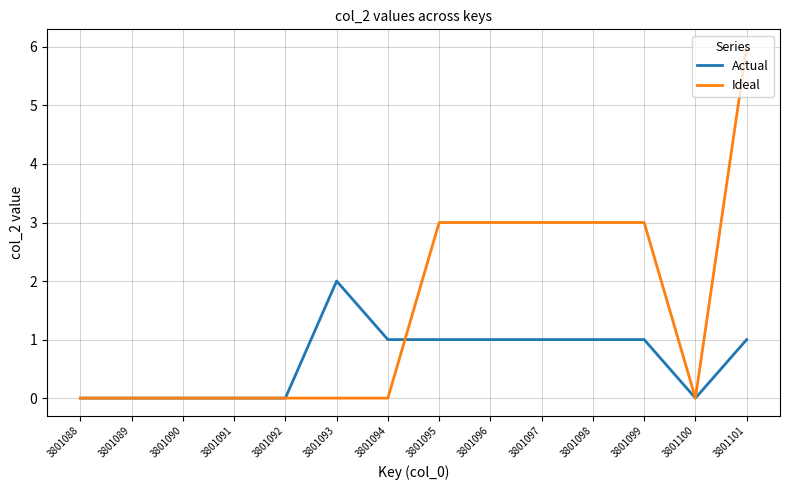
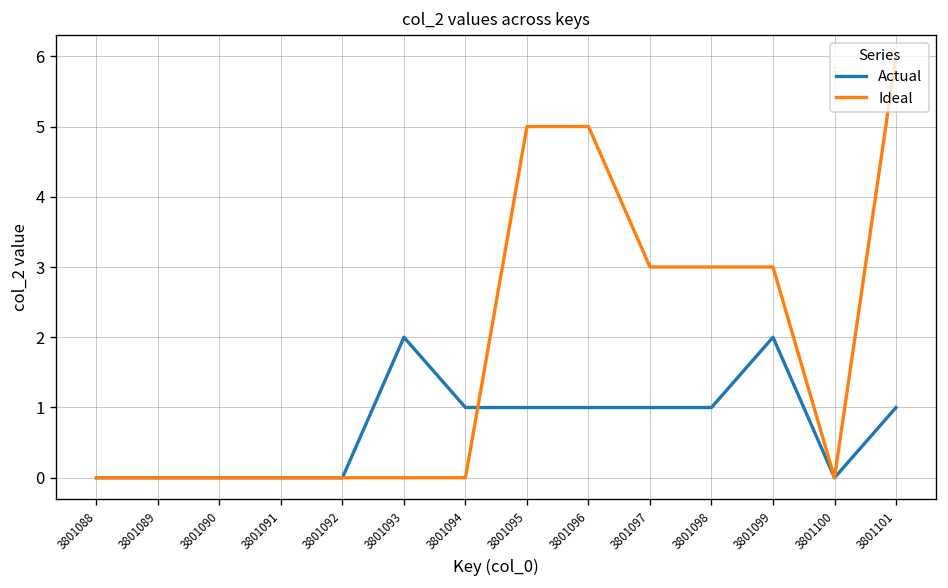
  {
    "Actual": {
      "3801093": 2,
      "3801094": 1,
      "3801095": 1,
      "3801096": 1,
      "3801097": 1,
      "3801098": 1,
-     "3801099": 1,
+     "3801099": 2,
      "3801101": 1
    },
    "Ideal": {
      "3801093": 0,
      "3801094": 0,
-     "3801095": 3,
-     "3801096": 3,
+     "3801095": 5,
+     "3801096": 5,
      "3801097": 3,
      "3801098": 3,
      "3801099": 3
    }
  }
